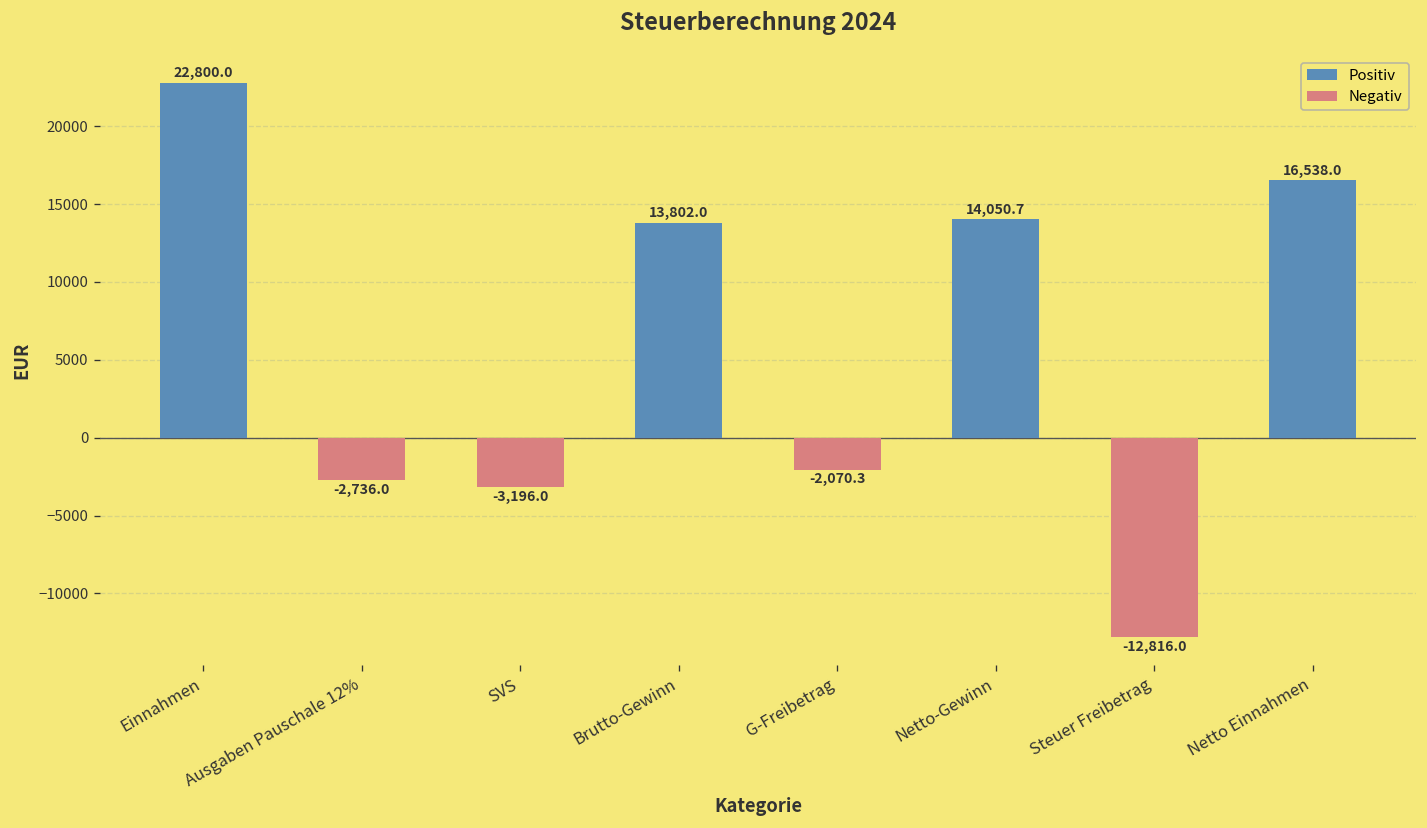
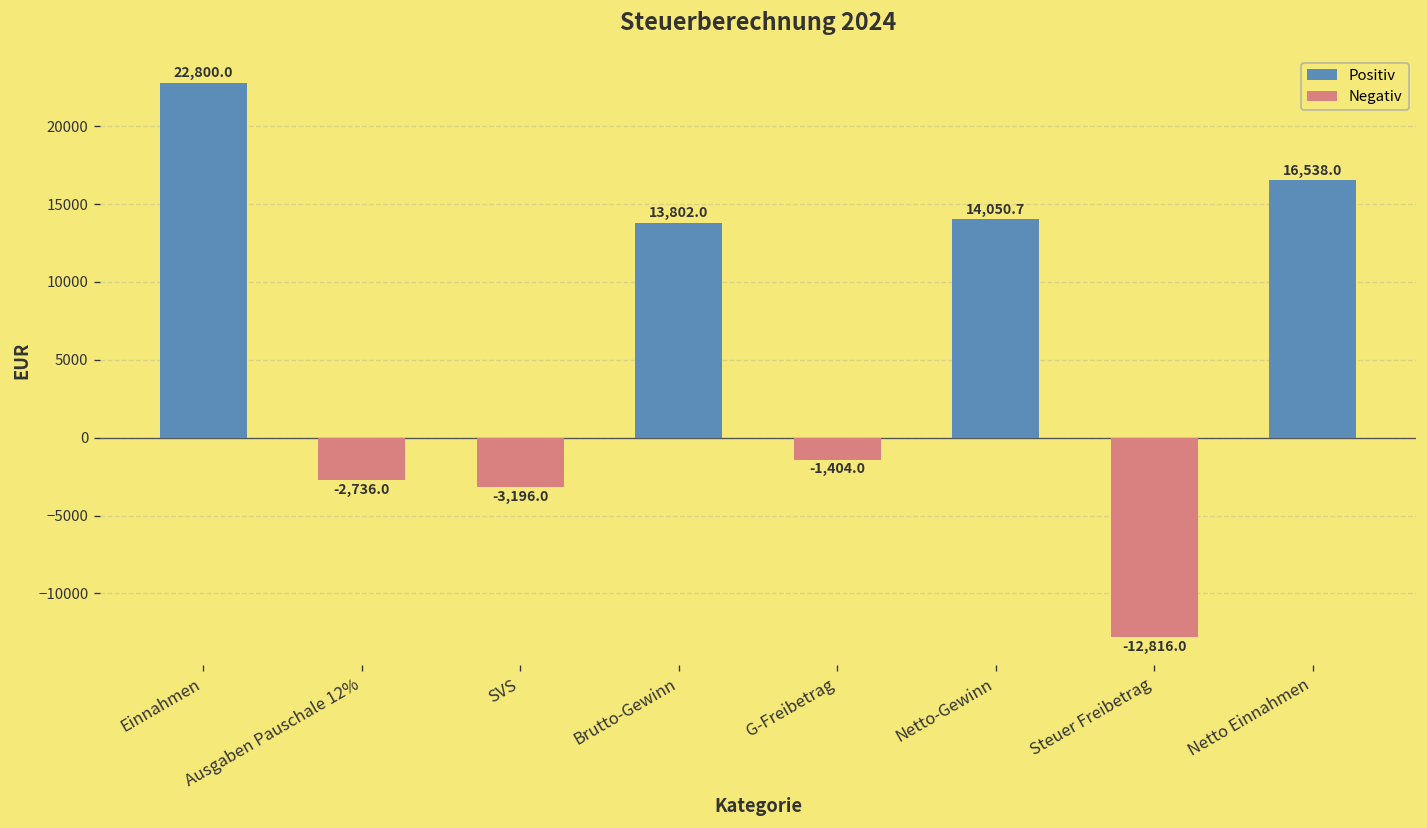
  {
    "Einnahmen": "22,800.0",
    "Ausgaben Pauschale 12%": "-2,736.0",
    "SVS": "-3,196.0",
    "Brutto-Gewinn": "13,802.0",
-   "G-Freibetrag": "-2,070.3",
+   "G-Freibetrag": "-1,404.0",
    "Netto-Gewinn": "14,050.7",
    "Steuer Freibetrag": "-12,816.0",
    "Netto Einnahmen": "16,538.0"
  }
